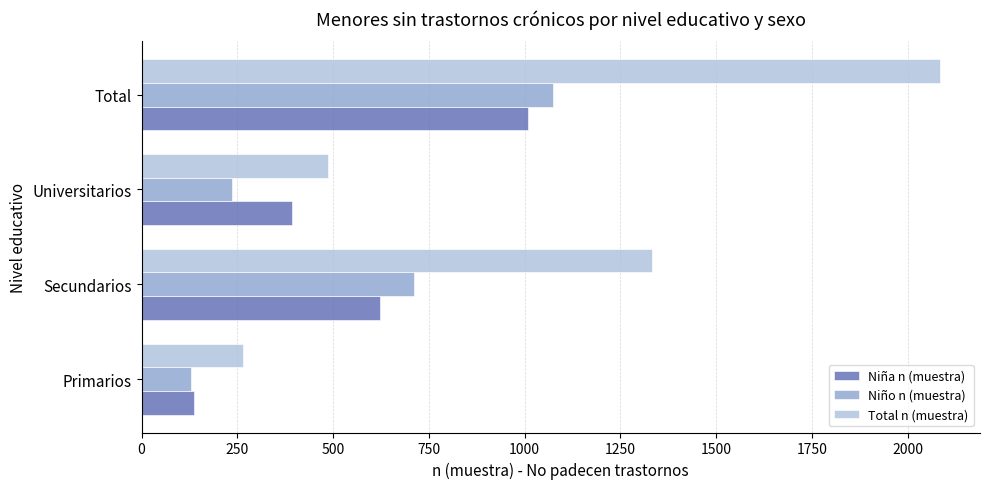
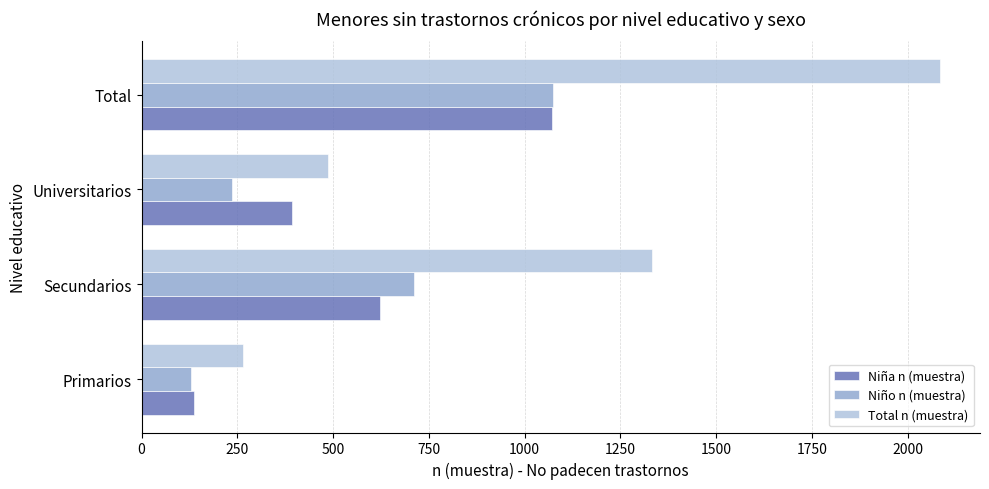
  {
    "Niña n (muestra)": {
-     "Total": 1010,
+     "Total": 1070,
      "Universitarios": 390,
      "Secundarios": 620,
      "Primarios": 140
    }
  }
